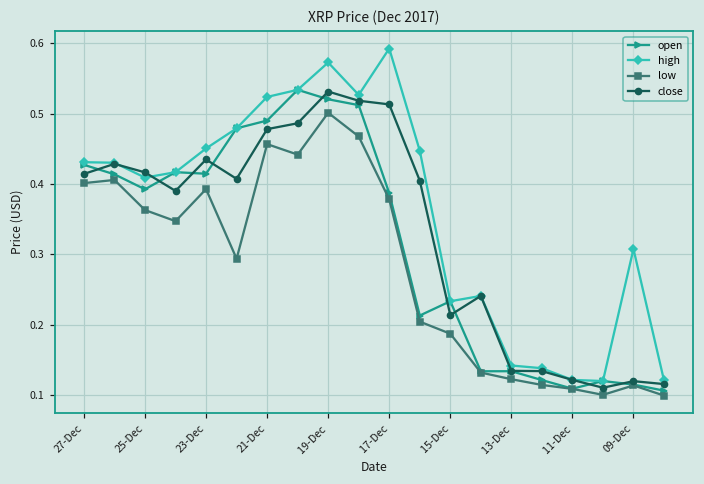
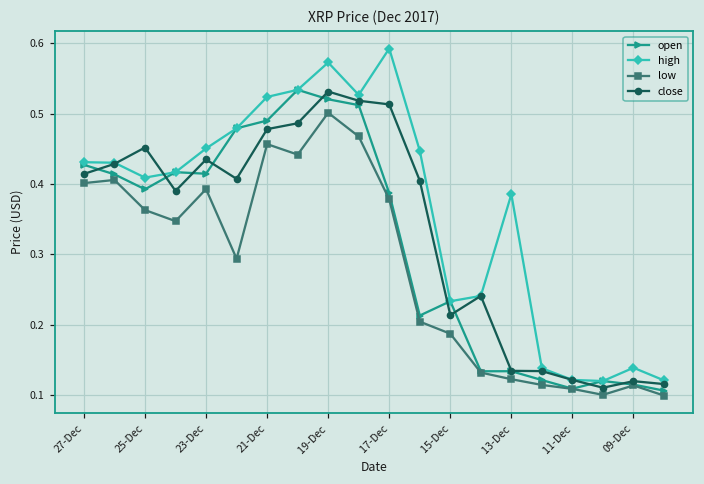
  {
    "high": {
      "25-Dec": 0.41,
      "23-Dec": 0.45,
      "21-Dec": 0.52,
      "19-Dec": 0.57,
      "17-Dec": 0.59,
-     "13-Dec": 0.14,
-     "09-Dec": 0.31
+     "13-Dec": 0.39,
+     "09-Dec": 0.14
    },
    "close": {
      "27-Dec": 0.41,
-     "25-Dec": 0.42,
+     "25-Dec": 0.45,
      "23-Dec": 0.43,
      "21-Dec": 0.48,
      "19-Dec": 0.53,
      "17-Dec": 0.51,
      "15-Dec": 0.21,
      "09-Dec": 0.12
    }
  }
